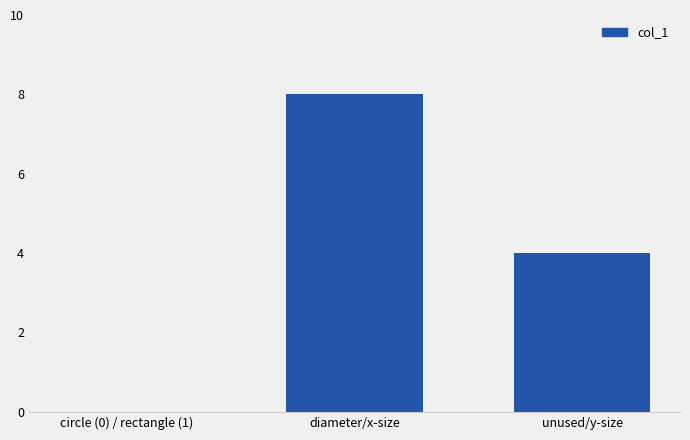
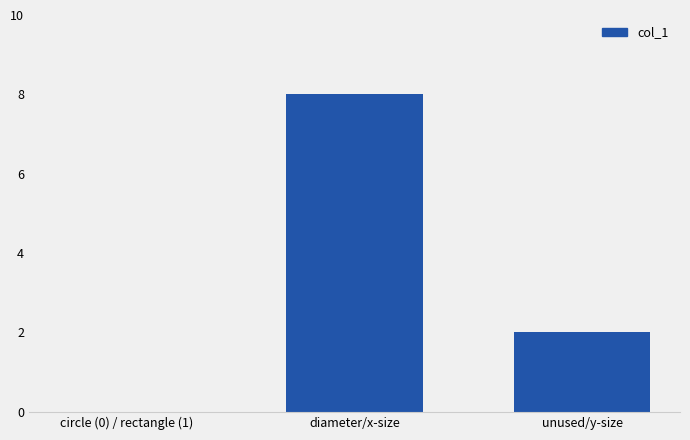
  {
    "circle (0) / rectangle (1)": 0,
    "diameter/x-size": 8,
-   "unused/y-size": 4
+   "unused/y-size": 2
  }
